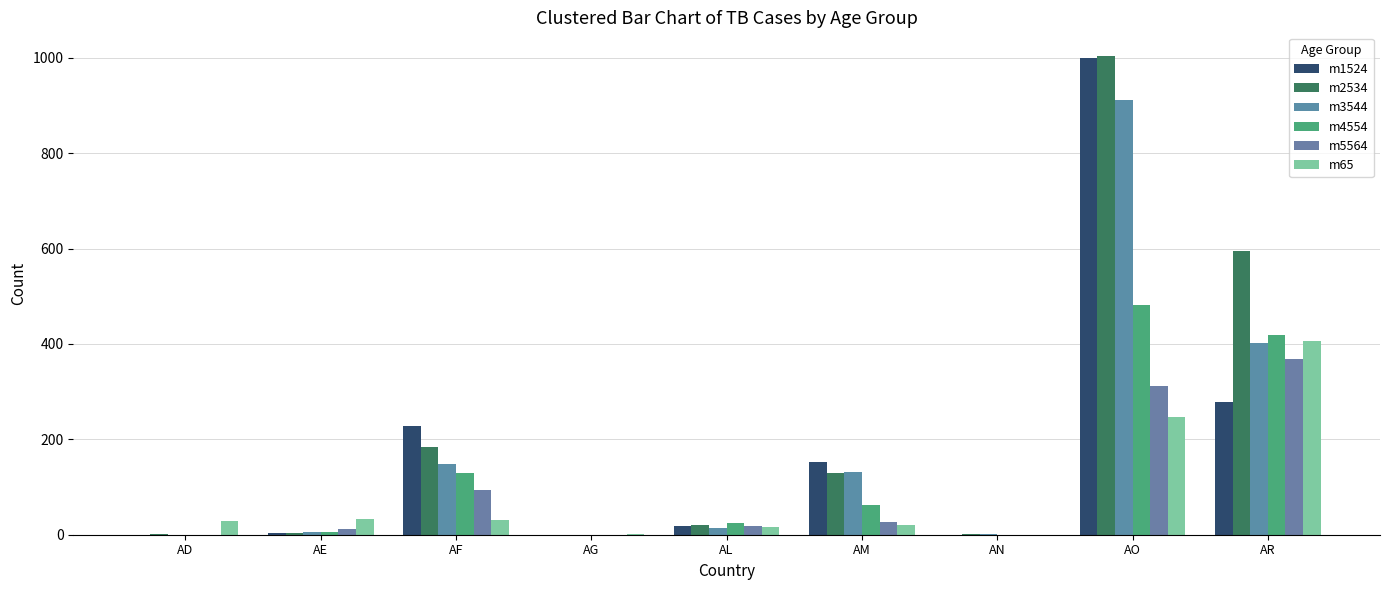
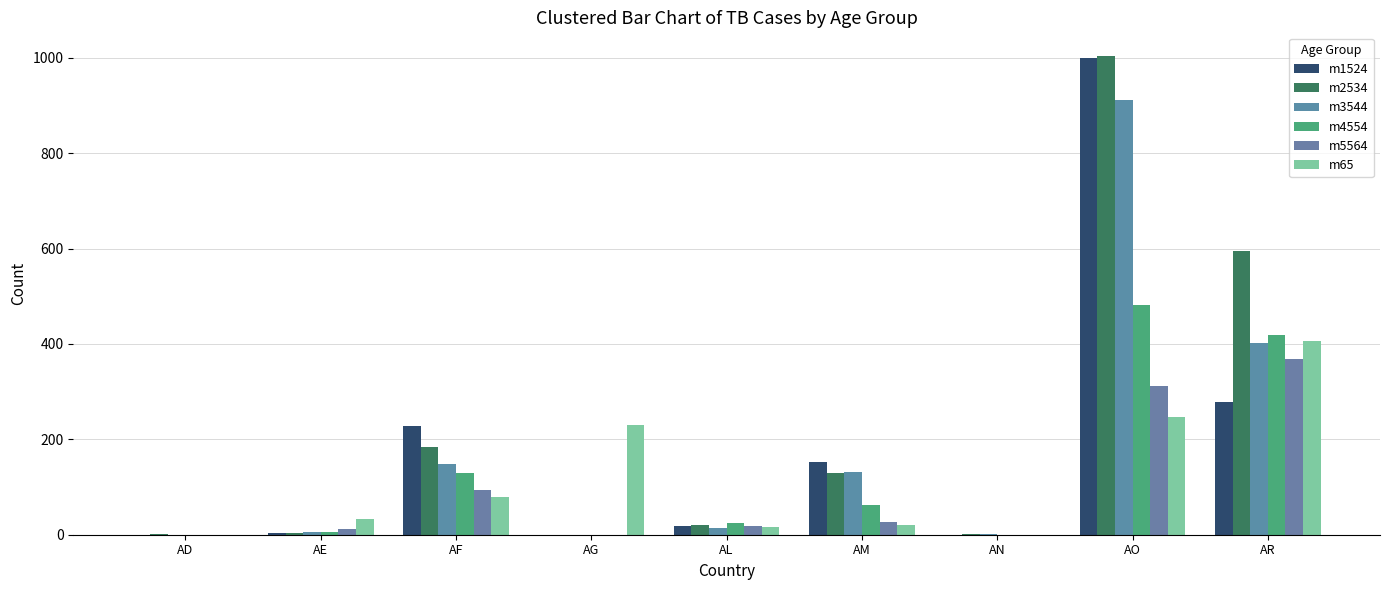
  {
    "m65": {
-     "AD": 30,
+     "AD": 0,
      "AE": 30,
-     "AF": 30,
-     "AG": 0,
+     "AF": 80,
+     "AG": 230,
      "AL": 20,
      "AM": 20,
      "AN": 0,
      "AO": 250,
      "AR": 410
    }
  }
